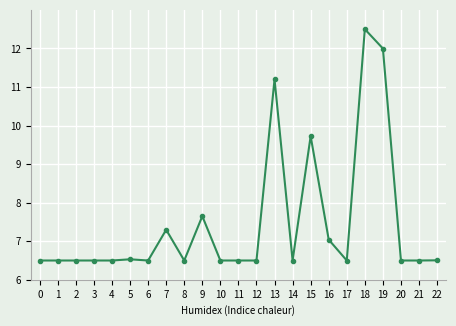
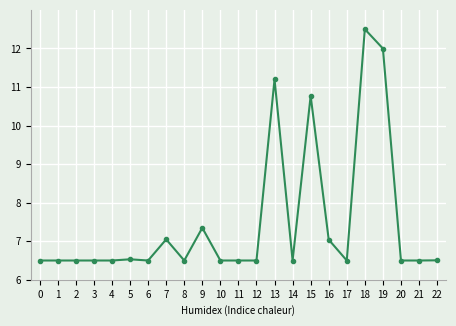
  {
    "0": 6.5,
    "1": 6.5,
    "2": 6.5,
    "3": 6.5,
    "4": 6.5,
    "5": 6.5,
    "6": 6.5,
-   "7": 7.3,
+   "7": 7.0,
    "8": 6.5,
-   "9": 7.7,
+   "9": 7.3,
    "10": 6.5,
    "11": 6.5,
    "12": 6.5,
    "13": 11.2,
    "14": 6.5,
-   "15": 9.7,
+   "15": 10.8,
    "16": 7.0,
    "17": 6.5,
    "18": 12.5,
    "19": 12.0,
    "20": 6.5,
    "21": 6.5,
    "22": 6.5
  }
